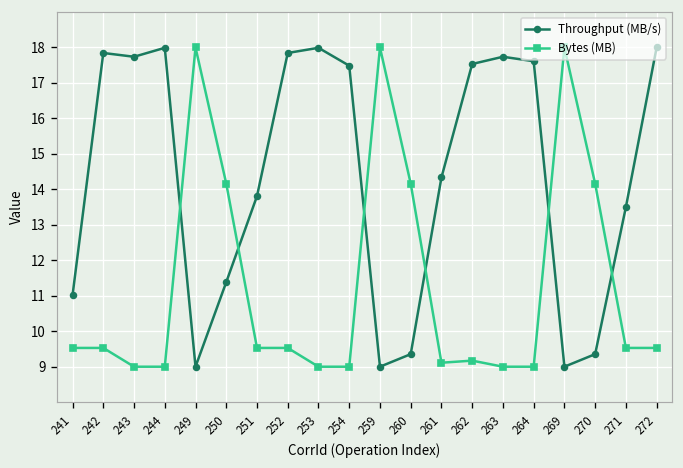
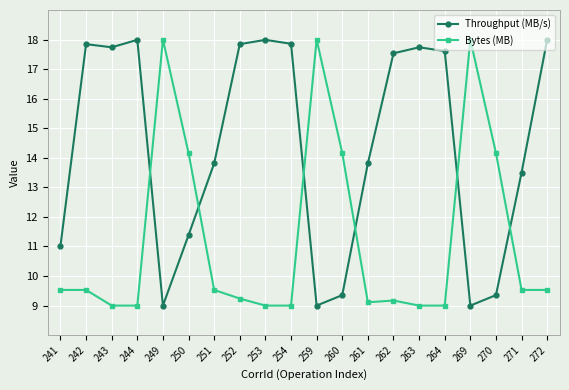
  {
    "Throughput (MB/s)": {
      "241": 11.0,
      "242": 17.8,
      "243": 17.7,
      "244": 18.0,
      "249": 9.0,
      "250": 11.4,
      "251": 13.8,
      "252": 17.8,
      "253": 18.0,
-     "254": 17.5,
+     "254": 17.9,
      "259": 9.0,
      "260": 9.4,
-     "261": 14.3,
+     "261": 13.8,
      "262": 17.5,
      "263": 17.7,
      "264": 17.6,
      "269": 9.0,
      "270": 9.4,
      "271": 13.5
    },
    "Bytes (MB)": {
      "241": 9.5,
      "242": 9.5,
      "243": 9.0,
      "244": 9.0,
      "249": 18.0,
      "250": 14.2,
      "251": 9.5,
-     "252": 9.5,
+     "252": 9.2,
      "253": 9.0,
      "254": 9.0,
      "259": 18.0,
      "260": 14.2,
      "261": 9.1,
      "262": 9.2,
      "263": 9.0,
      "264": 9.0,
      "270": 14.2,
      "271": 9.5,
      "272": 9.5
    }
  }
